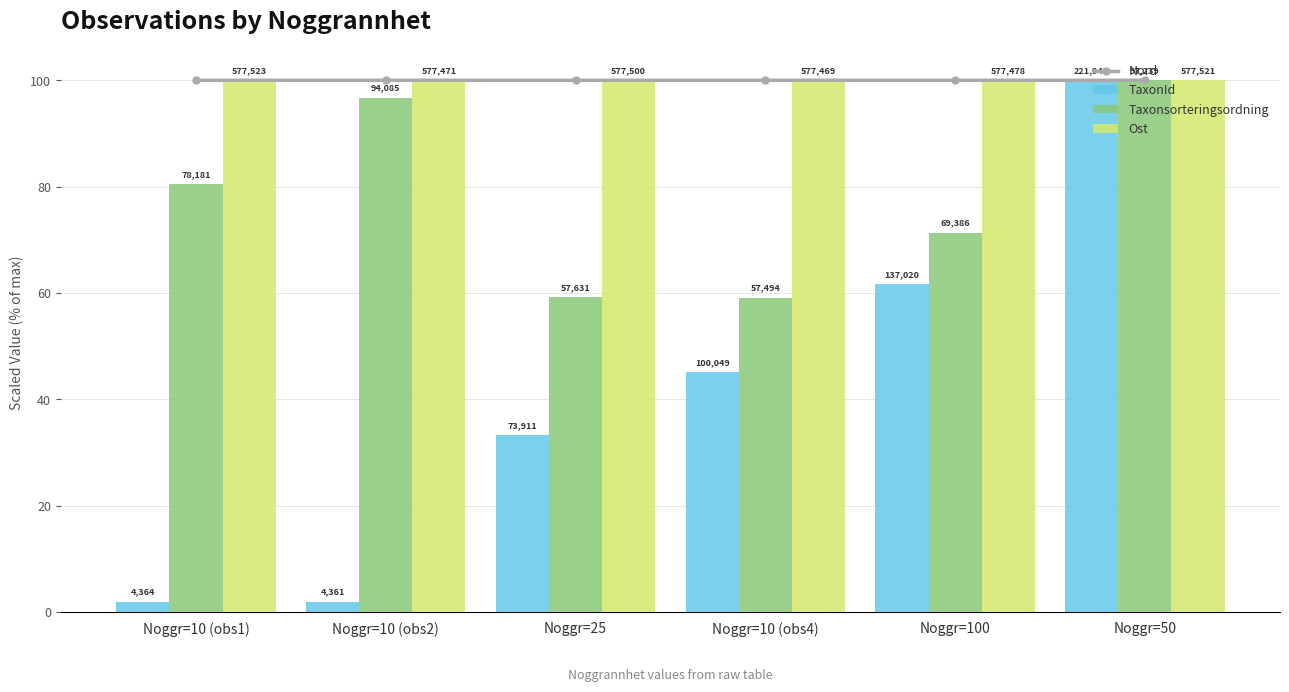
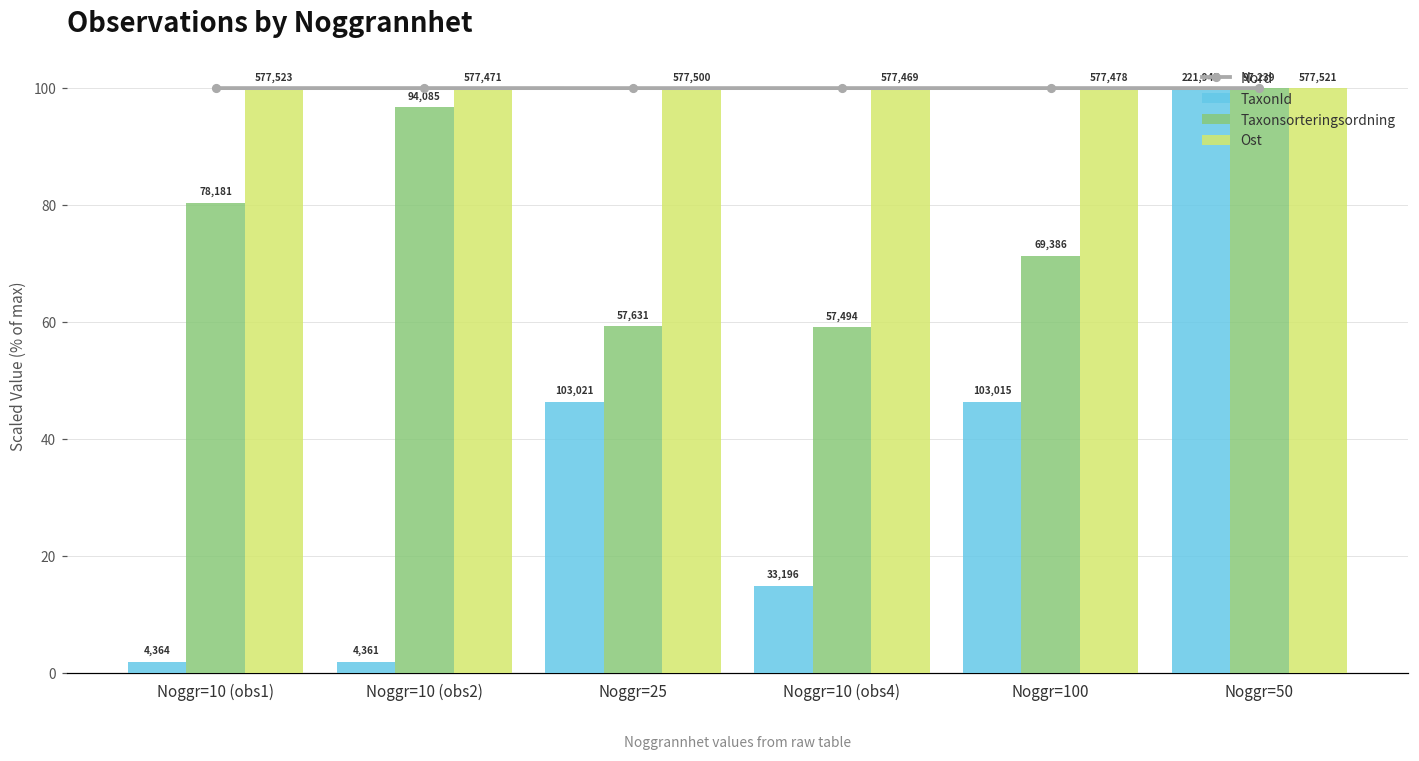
  {
    "Nord": {
      "Noggr=10 (obs1)": "100",
      "Noggr=25": "100",
      "Noggr=10 (obs4)": "100",
      "Noggr=100": "100"
    },
    "TaxonId": {
-     "Noggr=25": "73,911",
-     "Noggr=10 (obs4)": "100,049",
-     "Noggr=100": "137,020"
+     "Noggr=25": "103,021",
+     "Noggr=10 (obs4)": "33,196",
+     "Noggr=100": "103,015"
    },
    "Taxonsorteringsordning": {
      "Noggr=10 (obs2)": "97"
    }
  }
